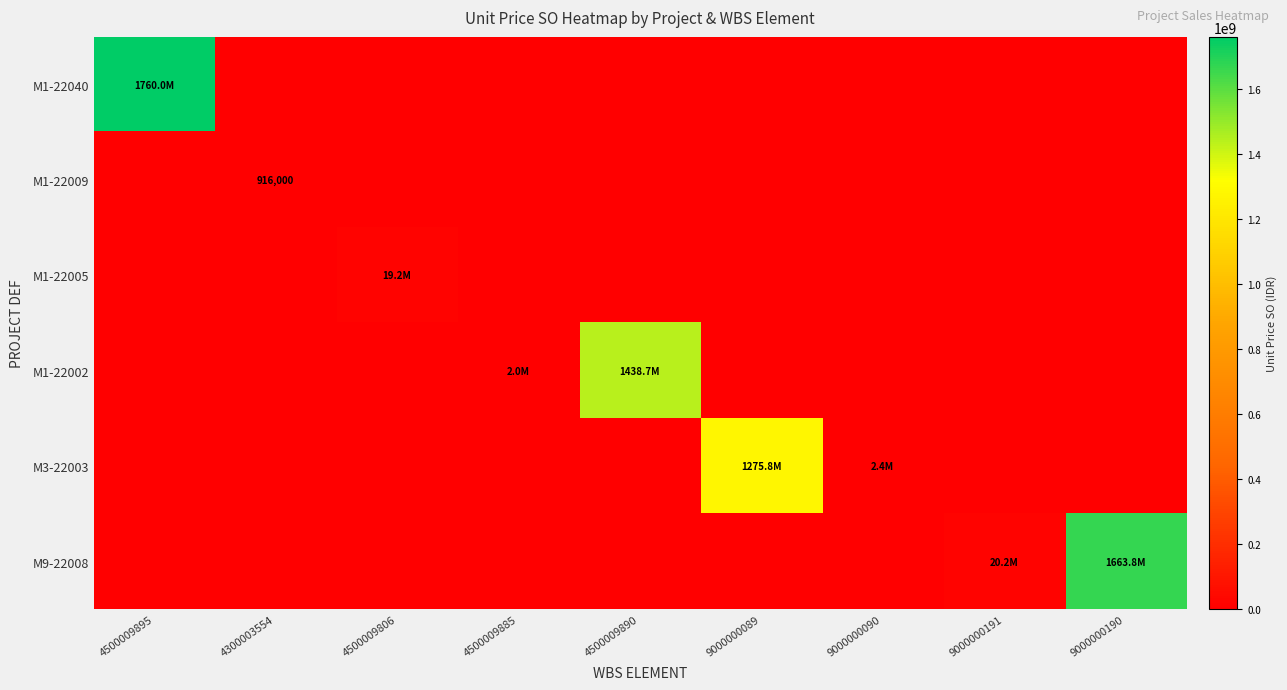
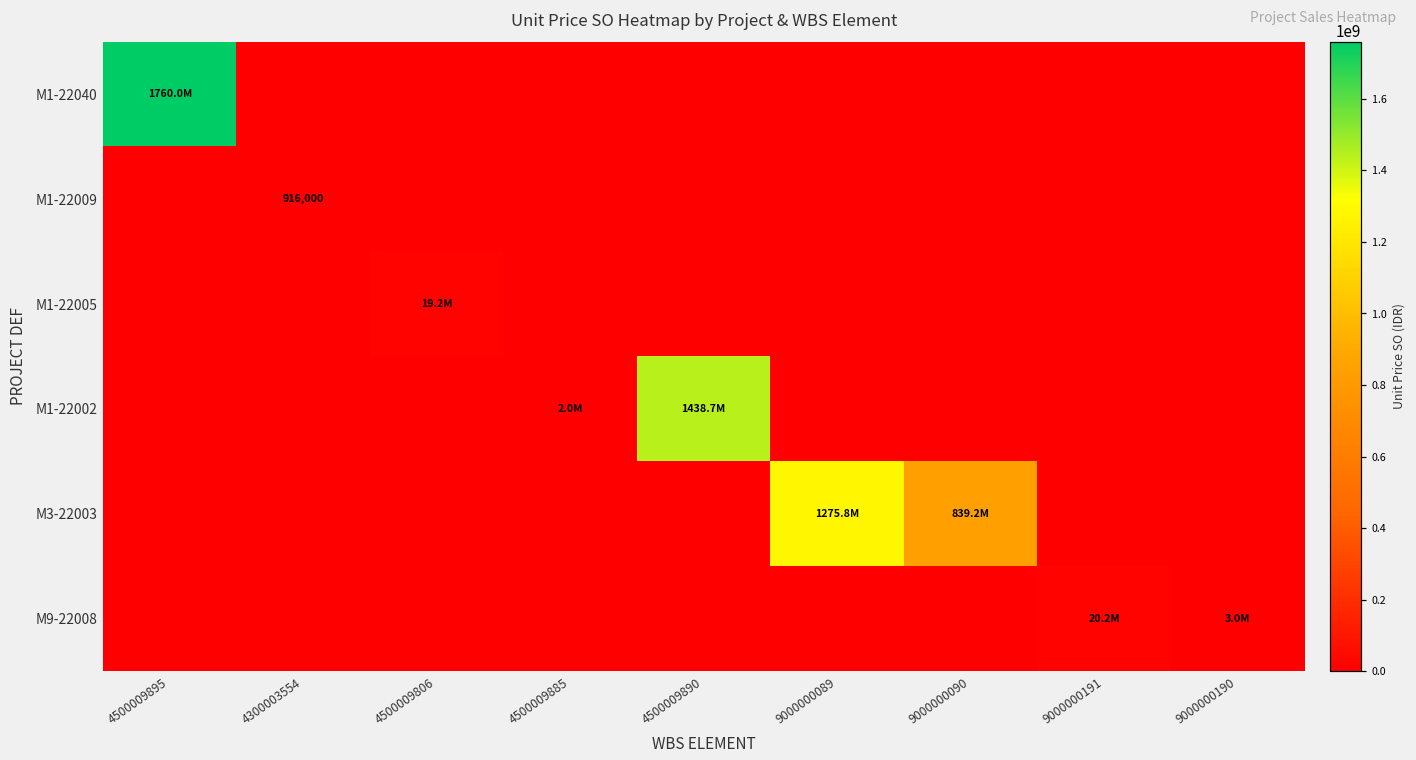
  {
    "M1-22040": {
      "4500009895": "1760.0M"
    },
    "M1-22009": {
      "4300003554": "916,000"
    },
    "M1-22005": {
      "4500009806": "19.2M"
    },
    "M1-22002": {
      "4500009885": "2.0M",
      "4500009890": "1438.7M"
    },
    "M3-22003": {
      "9000000089": "1275.8M",
-     "9000000090": "2.4M"
+     "9000000090": "839.2M"
    },
    "M9-22008": {
      "9000000191": "20.2M",
-     "9000000190": "1663.8M"
+     "9000000190": "3.0M"
    }
  }
